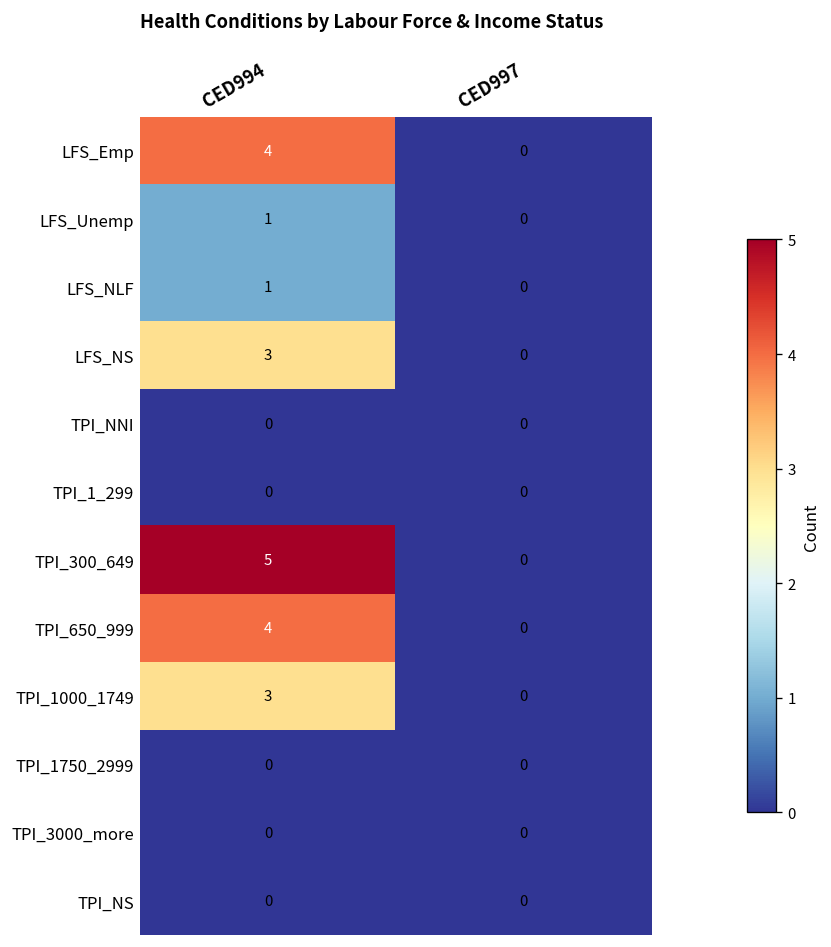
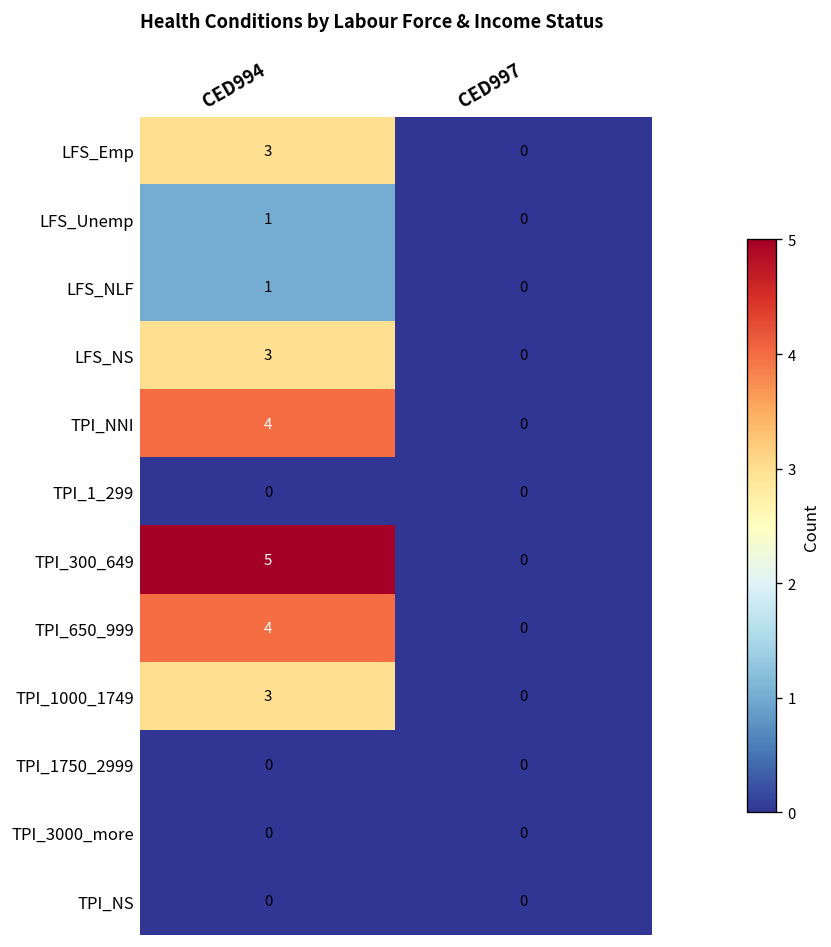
  {
    "LFS_Emp": {
-     "CED994": 4,
+     "CED994": 3,
      "CED997": 0
    },
    "LFS_Unemp": {
      "CED994": 1,
      "CED997": 0
    },
    "LFS_NLF": {
      "CED994": 1,
      "CED997": 0
    },
    "LFS_NS": {
      "CED994": 3,
      "CED997": 0
    },
    "TPI_NNI": {
-     "CED994": 0,
+     "CED994": 4,
      "CED997": 0
    },
    "TPI_1_299": {
      "CED994": 0,
      "CED997": 0
    },
    "TPI_300_649": {
      "CED994": 5,
      "CED997": 0
    },
    "TPI_650_999": {
      "CED994": 4,
      "CED997": 0
    },
    "TPI_1000_1749": {
      "CED994": 3,
      "CED997": 0
    },
    "TPI_1750_2999": {
      "CED994": 0,
      "CED997": 0
    },
    "TPI_3000_more": {
      "CED994": 0,
      "CED997": 0
    },
    "TPI_NS": {
      "CED994": 0,
      "CED997": 0
    }
  }
